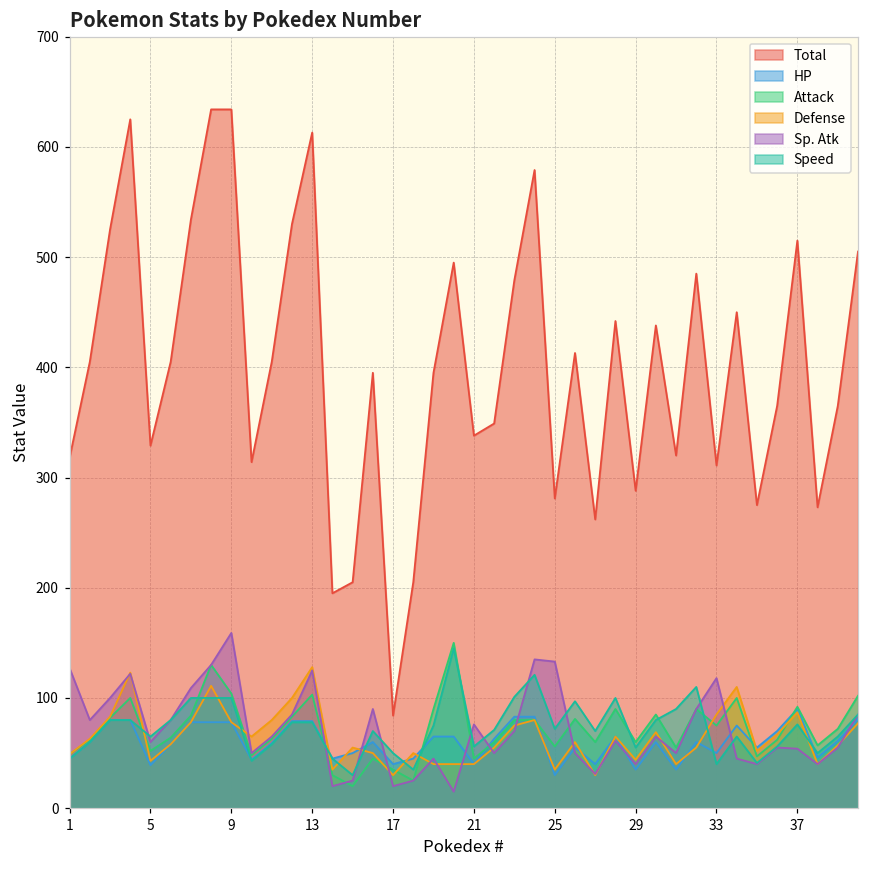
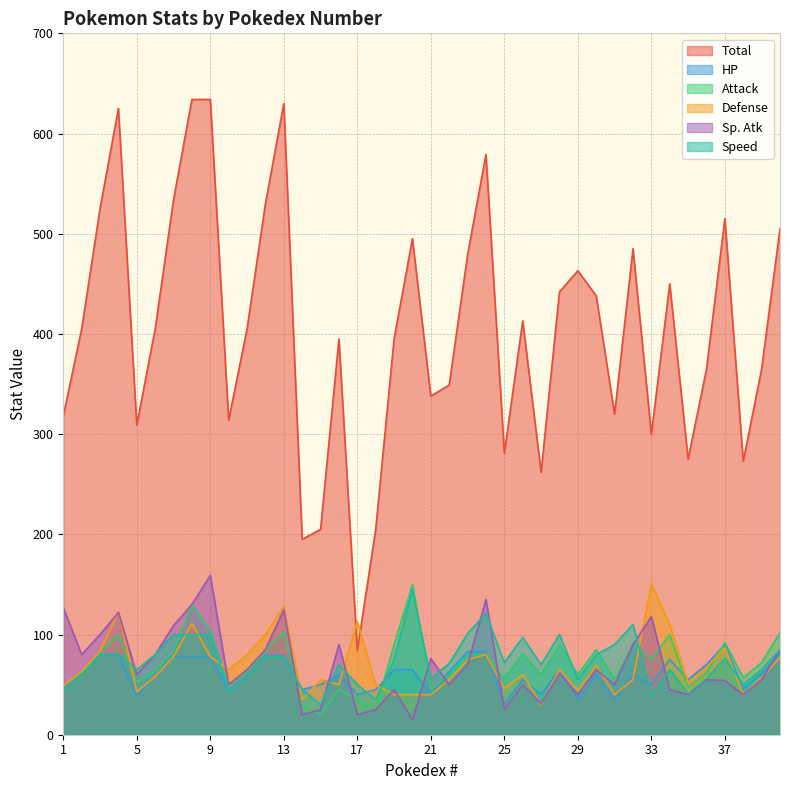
  {
    "Total": {
      "1": 318,
-     "5": 329,
+     "5": 309,
      "9": 634,
-     "13": 613,
+     "13": 630,
      "17": 84,
      "21": 338,
      "25": 281,
-     "29": 288,
-     "33": 311,
+     "29": 463,
+     "33": 300,
      "37": 515
    },
    "Defense": {
      "5": 43,
      "13": 128,
-     "17": 30,
-     "25": 35,
+     "17": 113,
+     "25": 46,
      "29": 44,
-     "33": 85,
+     "33": 151,
      "37": 87
    },
    "Sp. Atk": {
      "1": 127,
      "5": 60,
      "9": 159,
      "13": 125,
      "17": 20,
      "21": 76,
-     "25": 133,
+     "25": 25,
      "29": 40,
      "33": 118,
      "37": 54
    }
  }
